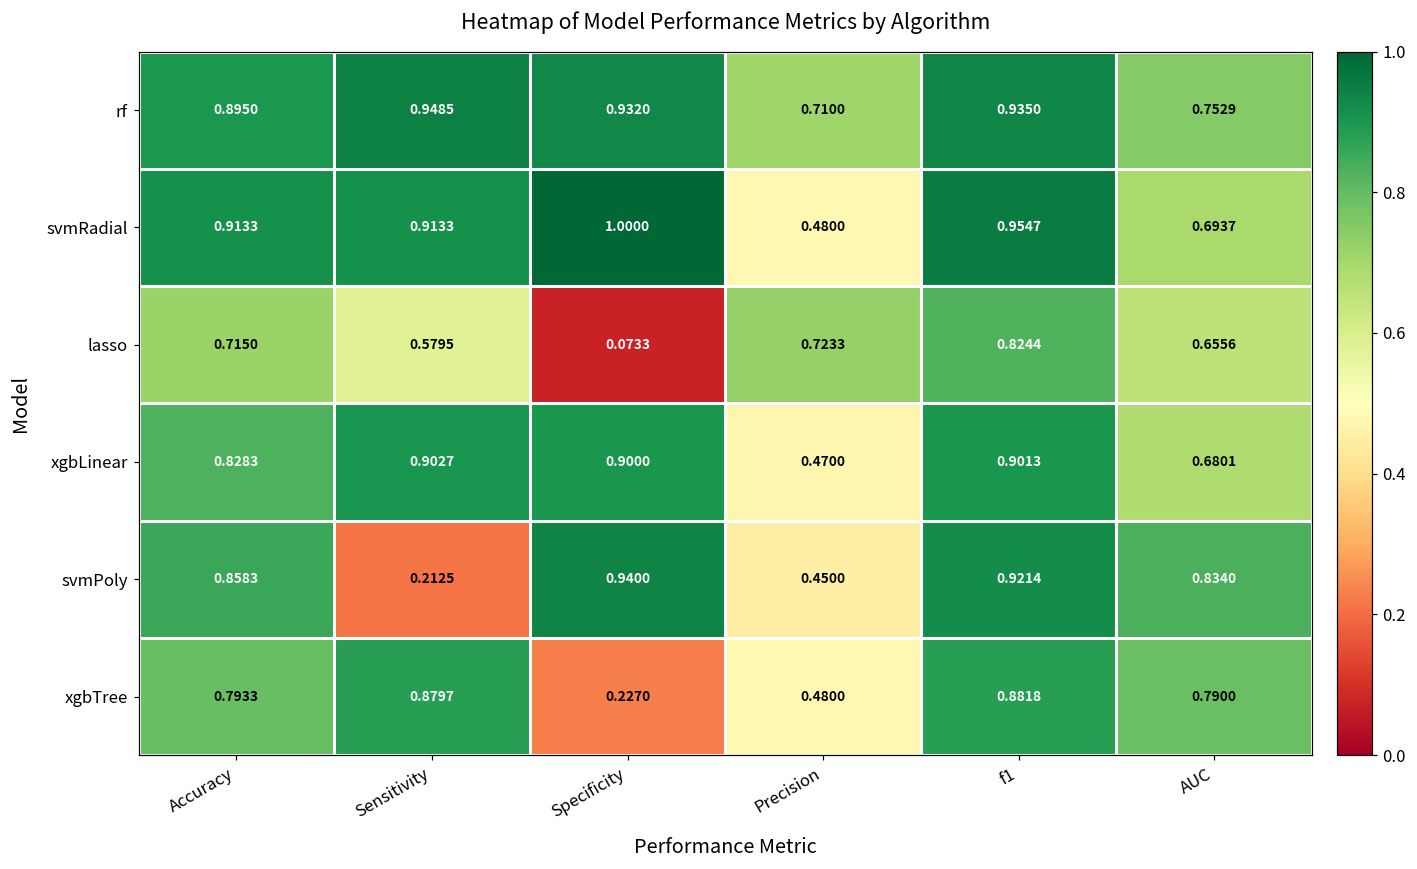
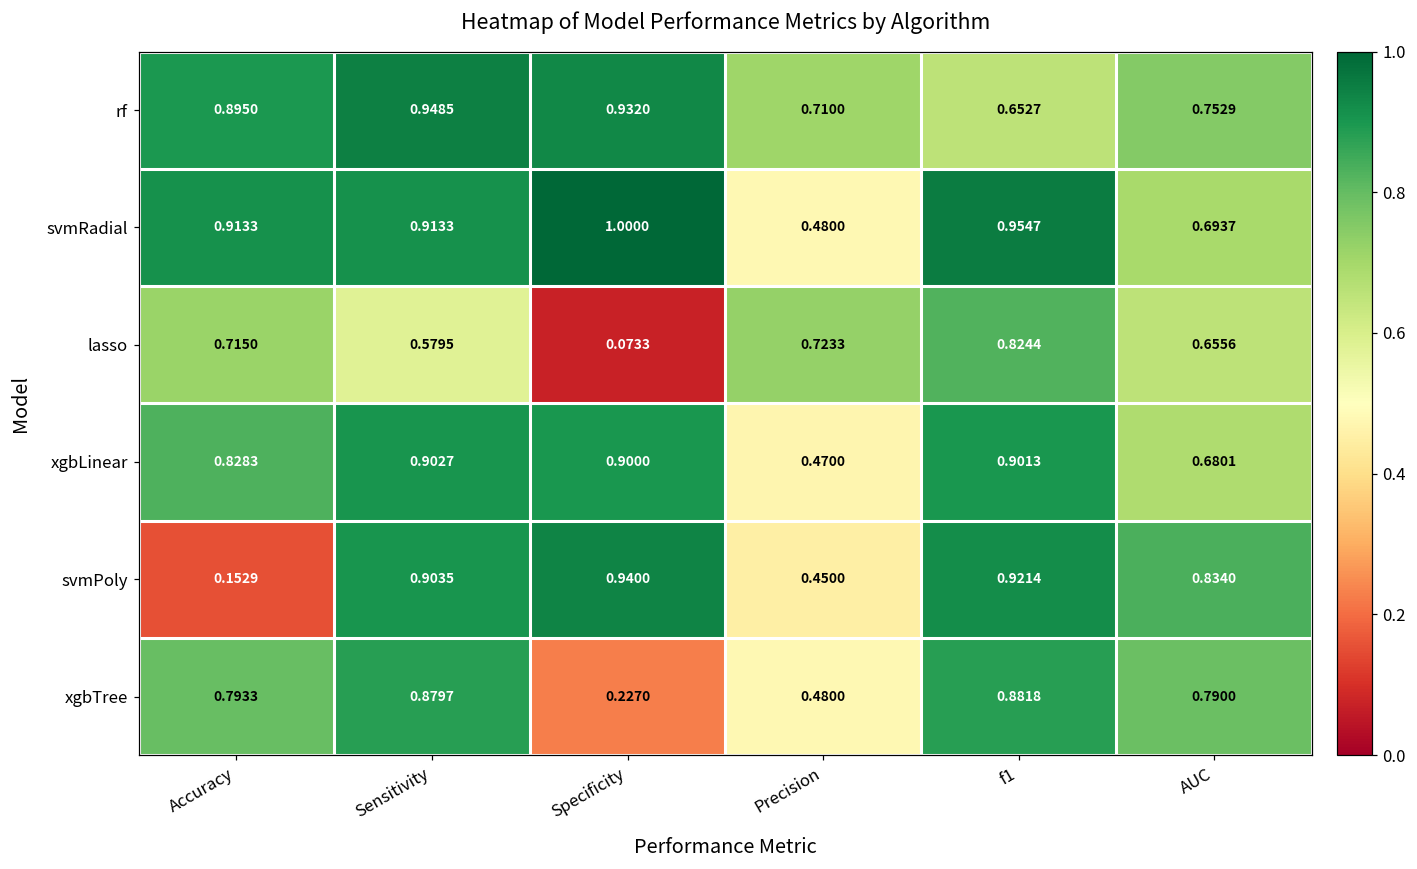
  {
    "rf": {
      "Accuracy": 0.8950,
      "Sensitivity": 0.9485,
      "Specificity": 0.9320,
      "Precision": 0.7100,
-     "f1": 0.9350,
+     "f1": 0.6527,
      "AUC": 0.7529
    },
    "svmRadial": {
      "Accuracy": 0.9133,
      "Sensitivity": 0.9133,
      "Specificity": 1.0000,
      "Precision": 0.4800,
      "f1": 0.9547,
      "AUC": 0.6937
    },
    "lasso": {
      "Accuracy": 0.7150,
      "Sensitivity": 0.5795,
      "Specificity": 0.0733,
      "Precision": 0.7233,
      "f1": 0.8244,
      "AUC": 0.6556
    },
    "xgbLinear": {
      "Accuracy": 0.8283,
      "Sensitivity": 0.9027,
      "Specificity": 0.9000,
      "Precision": 0.4700,
      "f1": 0.9013,
      "AUC": 0.6801
    },
    "svmPoly": {
-     "Accuracy": 0.8583,
-     "Sensitivity": 0.2125,
+     "Accuracy": 0.1529,
+     "Sensitivity": 0.9035,
      "Specificity": 0.9400,
      "Precision": 0.4500,
      "f1": 0.9214,
      "AUC": 0.8340
    },
    "xgbTree": {
      "Accuracy": 0.7933,
      "Sensitivity": 0.8797,
      "Specificity": 0.2270,
      "Precision": 0.4800,
      "f1": 0.8818,
      "AUC": 0.7900
    }
  }
